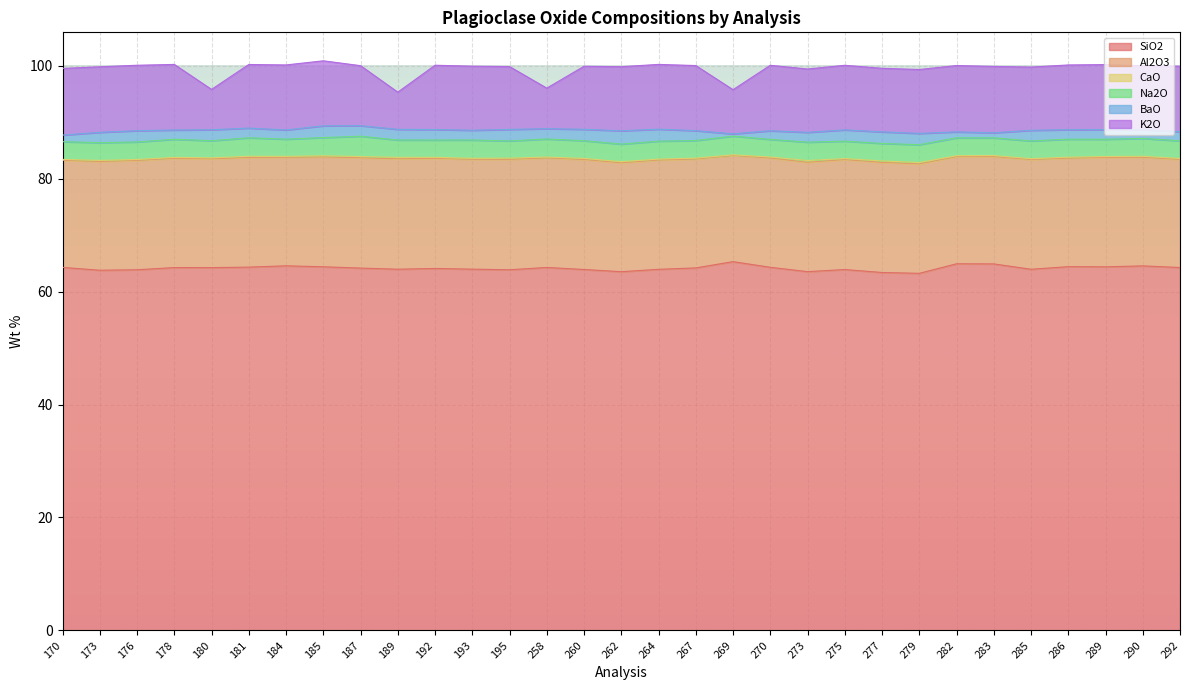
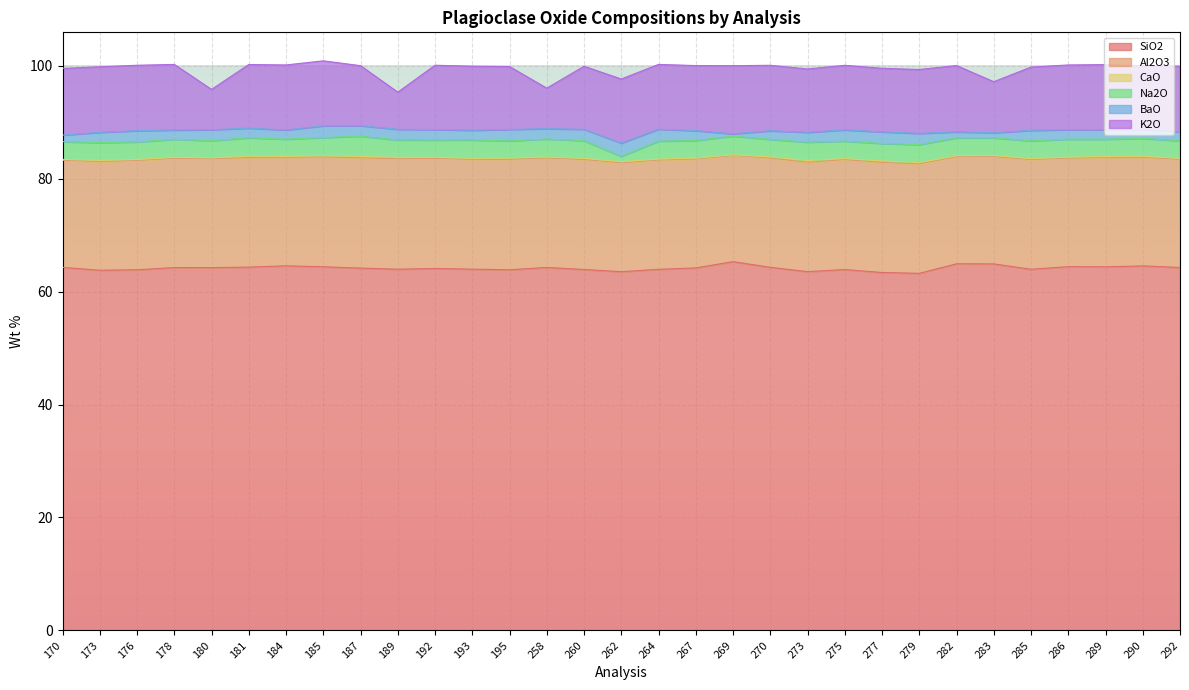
  {
    "Na2O": {
      "170": 3,
      "173": 3,
      "176": 3,
      "178": 3,
      "180": 3,
      "181": 3,
      "184": 3,
      "185": 3,
      "187": 4,
      "189": 3,
      "192": 3,
      "193": 3,
      "195": 3,
      "258": 3,
      "260": 3,
-     "262": 3,
+     "262": 1,
      "264": 3,
      "267": 3,
      "270": 3,
      "273": 3,
      "275": 3,
      "277": 3,
      "279": 3,
      "282": 3,
      "283": 3,
      "285": 3,
      "286": 3,
      "289": 3,
      "290": 3,
      "292": 3
    },
    "BaO": {
      "170": 1,
      "173": 2,
      "176": 2,
      "178": 2,
      "180": 2,
      "181": 2,
      "184": 2,
      "185": 2,
      "187": 2,
      "189": 2,
      "192": 2,
      "193": 2,
      "195": 2,
      "258": 2,
      "260": 2,
      "262": 2,
      "264": 2,
      "267": 2,
      "270": 2,
      "273": 2,
      "275": 2,
      "277": 2,
      "279": 2,
      "282": 1,
      "283": 1,
      "285": 2,
      "286": 2,
      "292": 2
    },
    "K2O": {
      "170": 12,
      "173": 12,
      "176": 12,
      "178": 12,
      "180": 7,
      "181": 11,
      "184": 12,
      "185": 12,
      "187": 11,
      "189": 7,
      "192": 11,
      "193": 11,
      "195": 11,
      "258": 7,
      "260": 11,
      "262": 11,
      "264": 11,
      "267": 12,
-     "269": 8,
+     "269": 12,
      "270": 12,
      "273": 11,
      "275": 11,
      "277": 11,
      "279": 11,
      "282": 12,
-     "283": 12,
+     "283": 9,
      "285": 11,
      "286": 11,
      "292": 12
    }
  }
